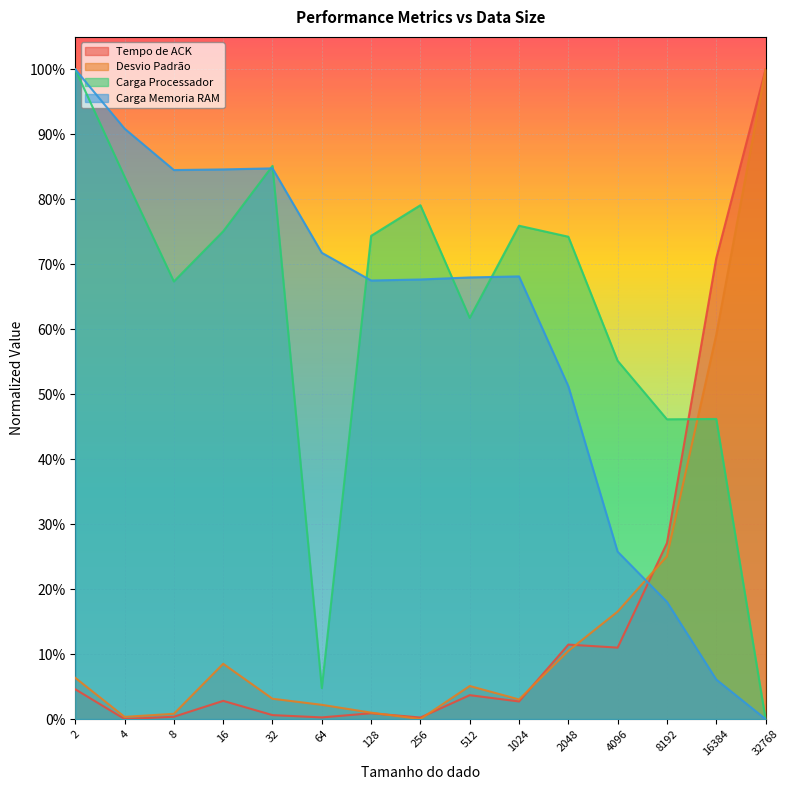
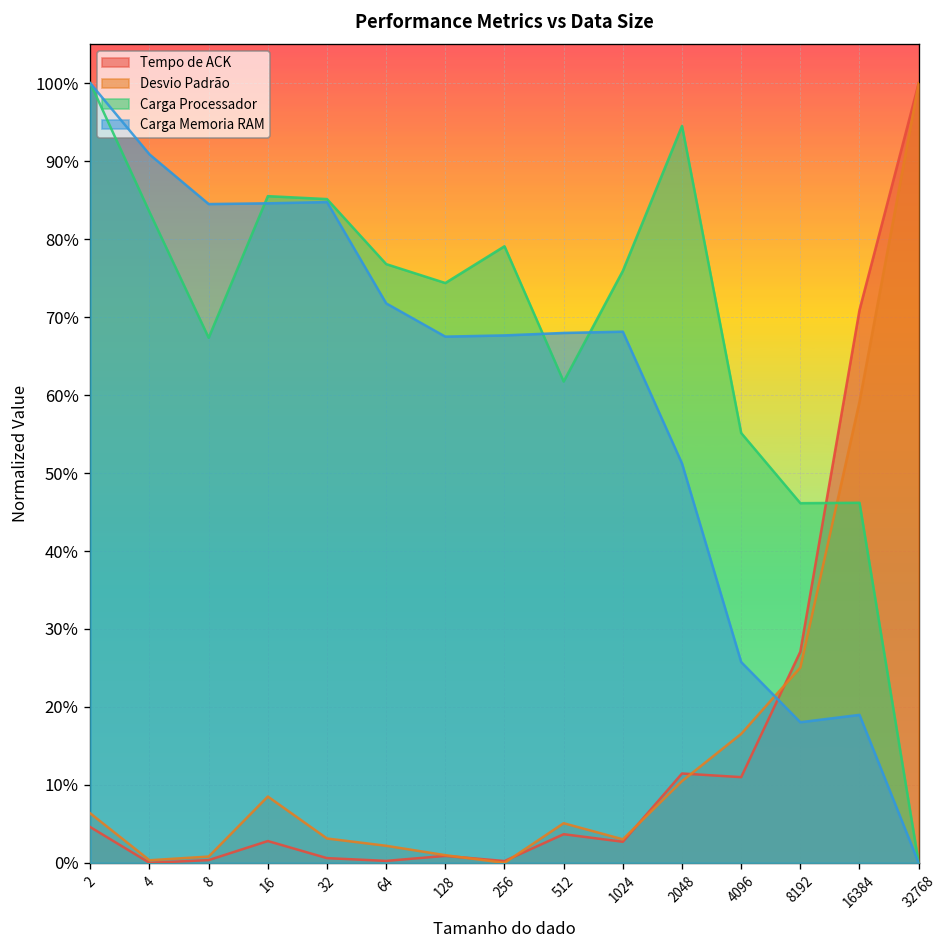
  {
    "Carga Processador": {
      "4": "83%",
      "8": "67%",
-     "16": "75%",
-     "64": "5%",
+     "16": "86%",
+     "64": "77%",
      "128": "74%",
      "256": "79%",
      "512": "62%",
      "1024": "76%",
-     "2048": "74%",
+     "2048": "95%",
      "4096": "55%",
      "8192": "46%",
      "16384": "46%"
    },
    "Carga Memoria RAM": {
      "4": "91%",
      "8": "85%",
      "16": "85%",
      "64": "72%",
      "128": "67%",
      "256": "68%",
      "512": "68%",
      "1024": "68%",
      "2048": "51%",
      "4096": "26%",
      "8192": "18%",
-     "16384": "6%"
+     "16384": "19%"
    }
  }
